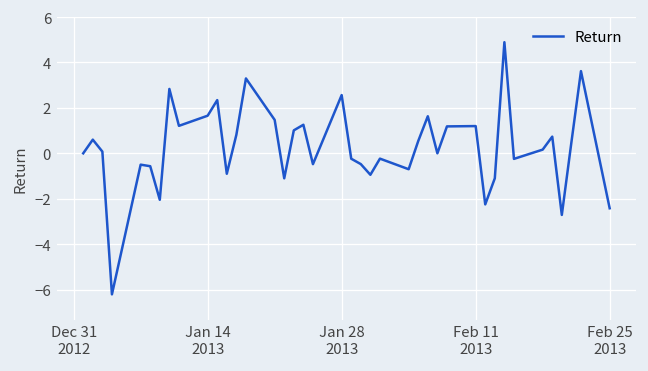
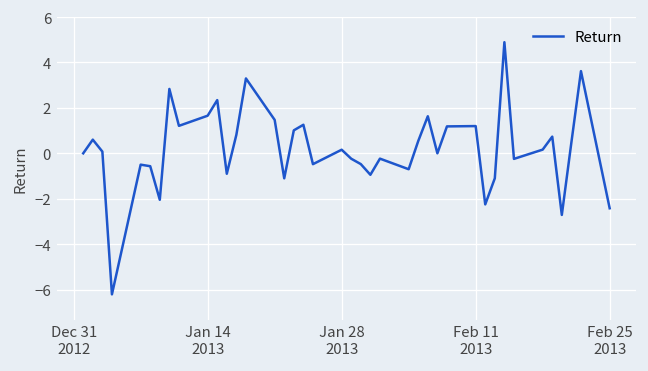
  {
    "Jan 14 2013": 1.7,
-   "Jan 28 2013": 2.6,
+   "Jan 28 2013": 0.2,
    "Feb 11 2013": 1.2,
    "Feb 25 2013": -2.4
  }
